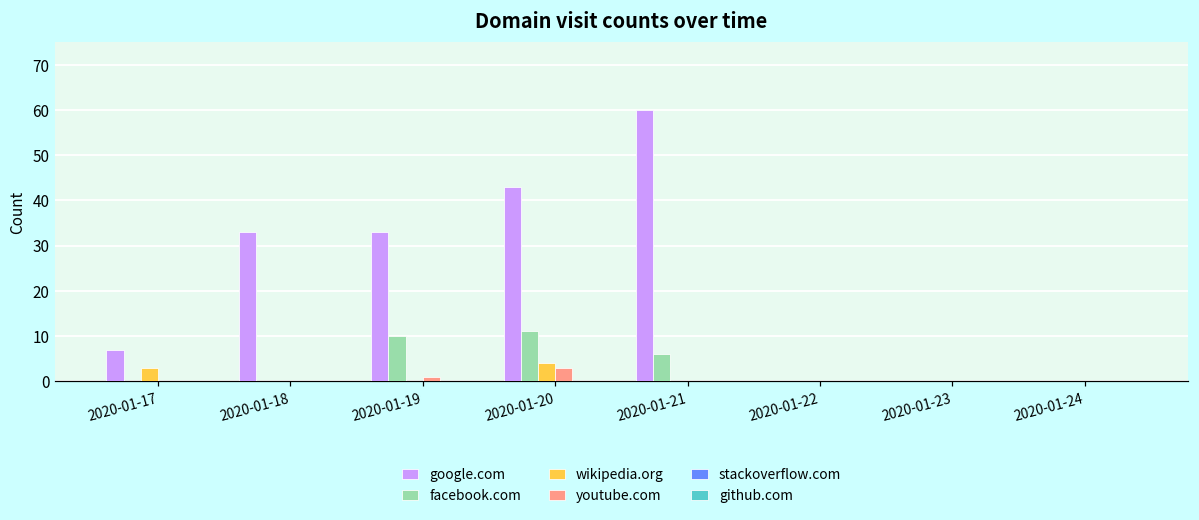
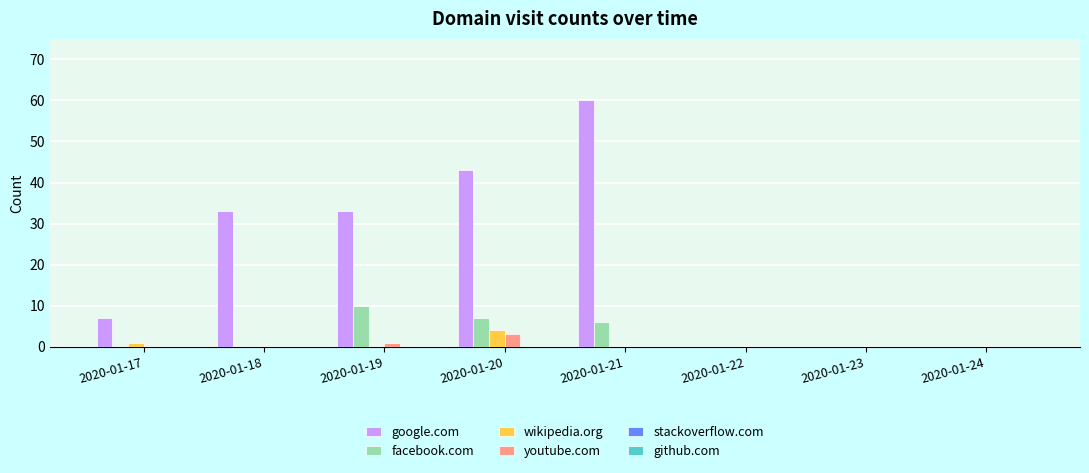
  {
    "google.com": {
      "2020-01-17": 7,
      "2020-01-18": 33,
      "2020-01-19": 33,
      "2020-01-20": 43,
      "2020-01-21": 60,
      "2020-01-22": 0,
      "2020-01-23": 0,
      "2020-01-24": 0
    },
    "facebook.com": {
      "2020-01-17": 0,
      "2020-01-18": 0,
      "2020-01-19": 10,
-     "2020-01-20": 11,
+     "2020-01-20": 7,
      "2020-01-21": 6,
      "2020-01-22": 0,
      "2020-01-23": 0,
      "2020-01-24": 0
    },
    "wikipedia.org": {
-     "2020-01-17": 3,
+     "2020-01-17": 1,
      "2020-01-18": 0,
      "2020-01-19": 0,
      "2020-01-20": 4,
      "2020-01-21": 0,
      "2020-01-22": 0,
      "2020-01-23": 0,
      "2020-01-24": 0
    },
    "youtube.com": {
      "2020-01-17": 0,
      "2020-01-18": 0,
      "2020-01-19": 1,
      "2020-01-20": 3,
      "2020-01-21": 0,
      "2020-01-22": 0,
      "2020-01-23": 0,
      "2020-01-24": 0
    },
    "stackoverflow.com": {
      "2020-01-17": 0,
      "2020-01-18": 0,
      "2020-01-19": 0,
      "2020-01-20": 0,
      "2020-01-21": 0,
      "2020-01-22": 0,
      "2020-01-23": 0,
      "2020-01-24": 0
    },
    "github.com": {
      "2020-01-17": 0,
      "2020-01-18": 0,
      "2020-01-19": 0,
      "2020-01-20": 0,
      "2020-01-21": 0,
      "2020-01-22": 0,
      "2020-01-23": 0,
      "2020-01-24": 0
    }
  }
